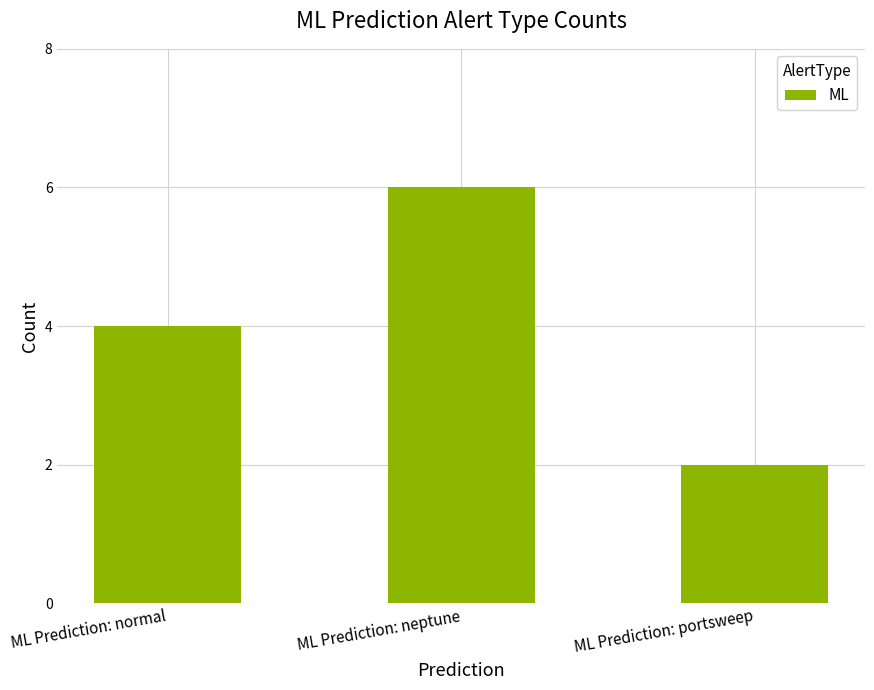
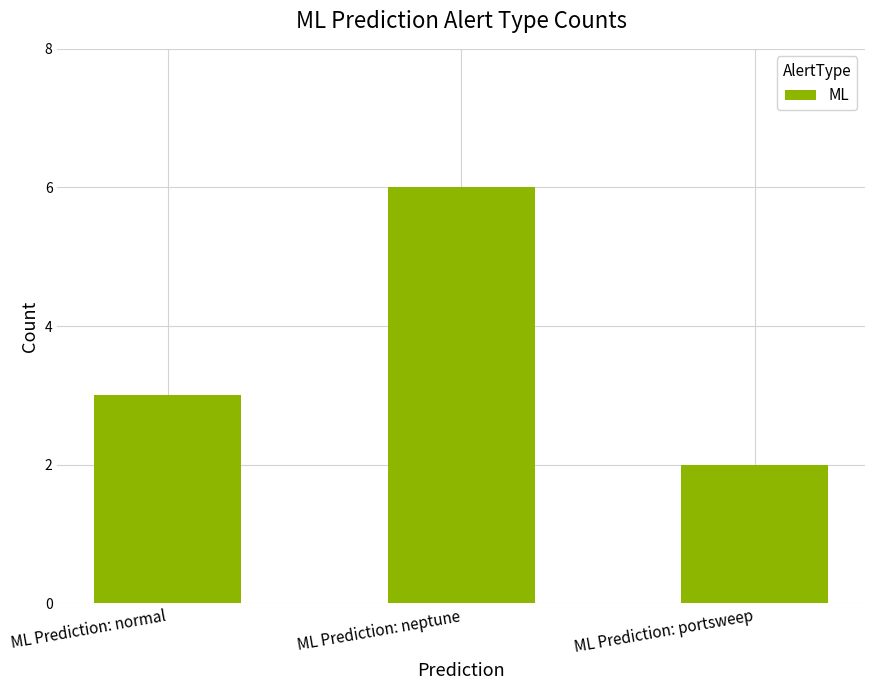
  {
-   "ML Prediction: normal": 4,
+   "ML Prediction: normal": 3,
    "ML Prediction: neptune": 6,
    "ML Prediction: portsweep": 2
  }
